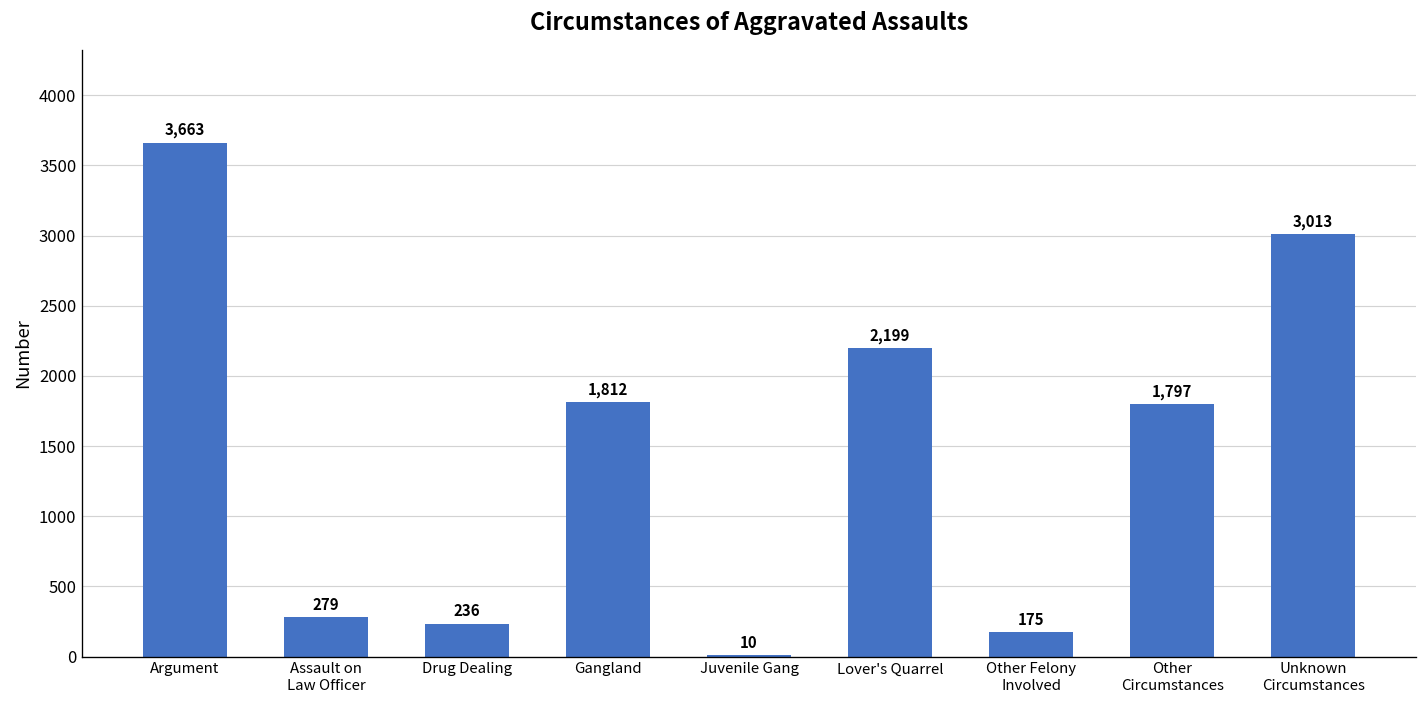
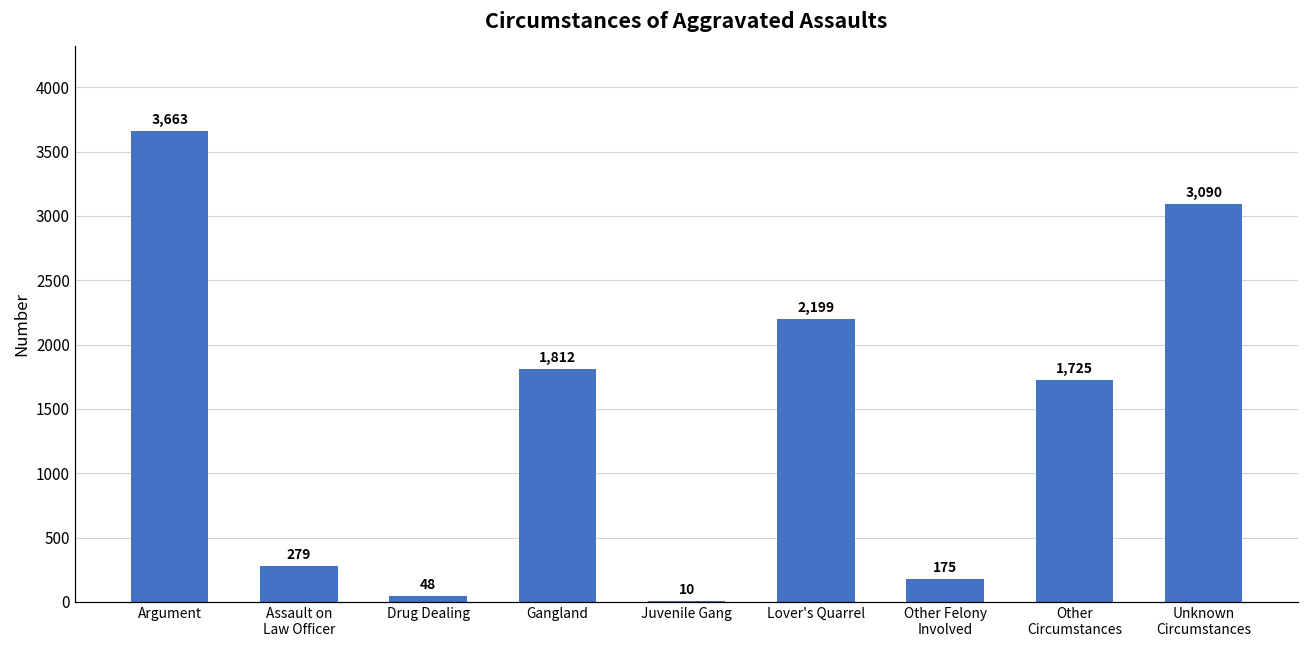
  {
    "Argument": "3,663",
    "Assault on Law Officer": "279",
-   "Drug Dealing": "236",
+   "Drug Dealing": "48",
    "Gangland": "1,812",
    "Juvenile Gang": "10",
    "Lover's Quarrel": "2,199",
    "Other Felony Involved": "175",
-   "Other Circumstances": "1,797",
-   "Unknown Circumstances": "3,013"
+   "Other Circumstances": "1,725",
+   "Unknown Circumstances": "3,090"
  }
